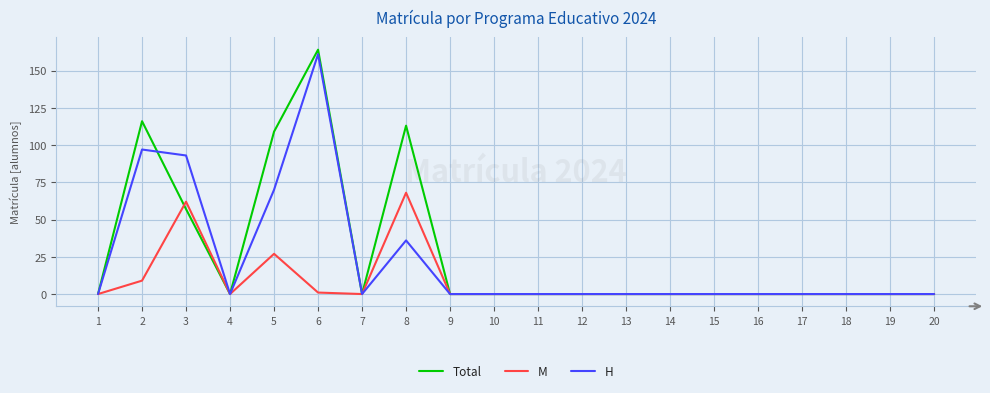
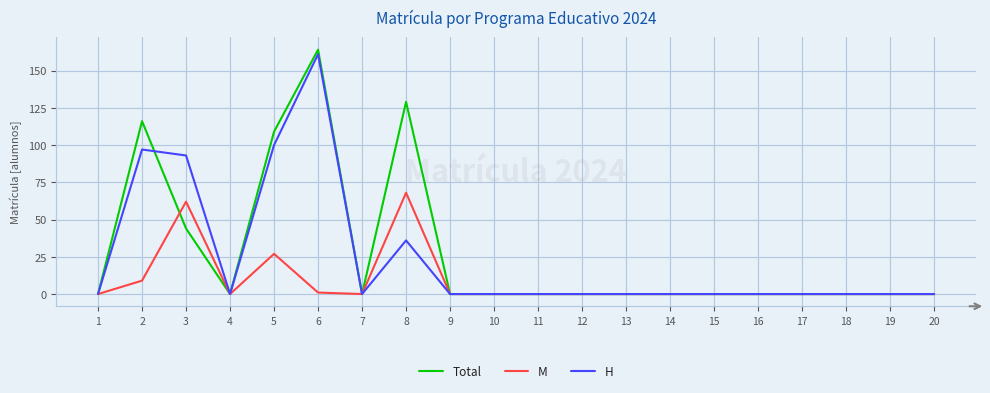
  {
    "Total": {
      "2": 116,
-     "3": 57,
+     "3": 44,
      "5": 109,
      "6": 164,
-     "8": 113
+     "8": 129
    },
    "M": {
      "2": 9,
      "3": 62,
      "5": 27,
      "6": 1
    },
    "H": {
      "2": 97,
      "3": 93,
-     "5": 70,
+     "5": 100,
      "6": 161,
      "8": 36
    }
  }
